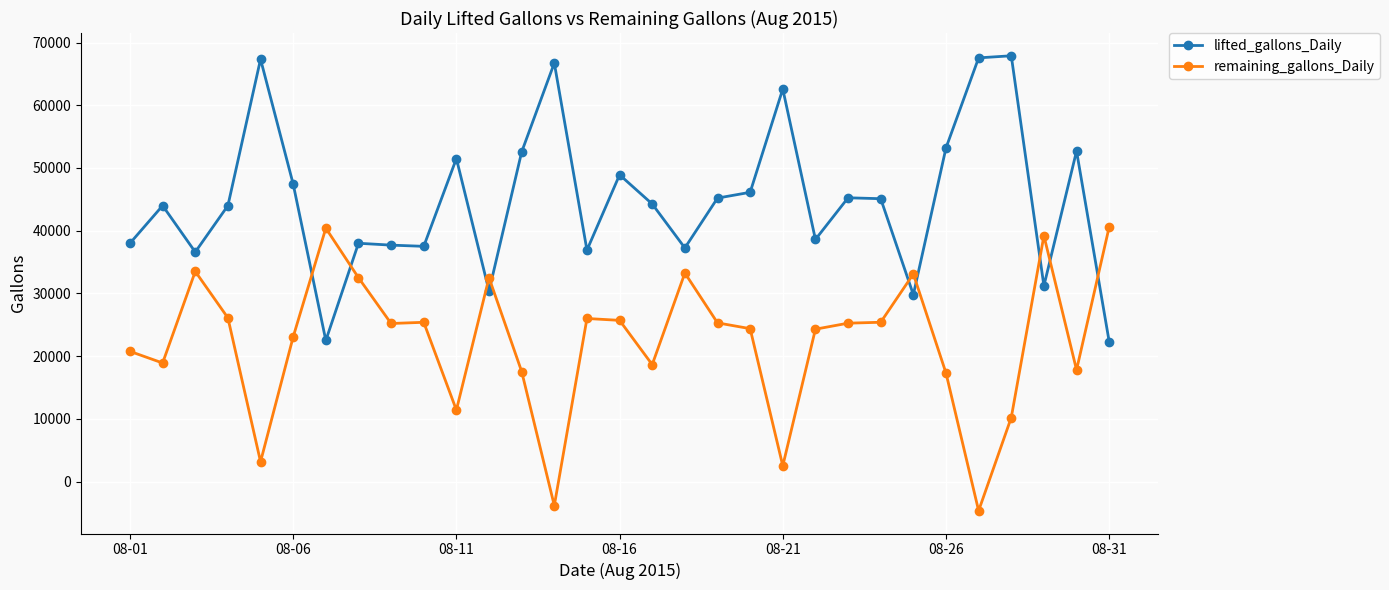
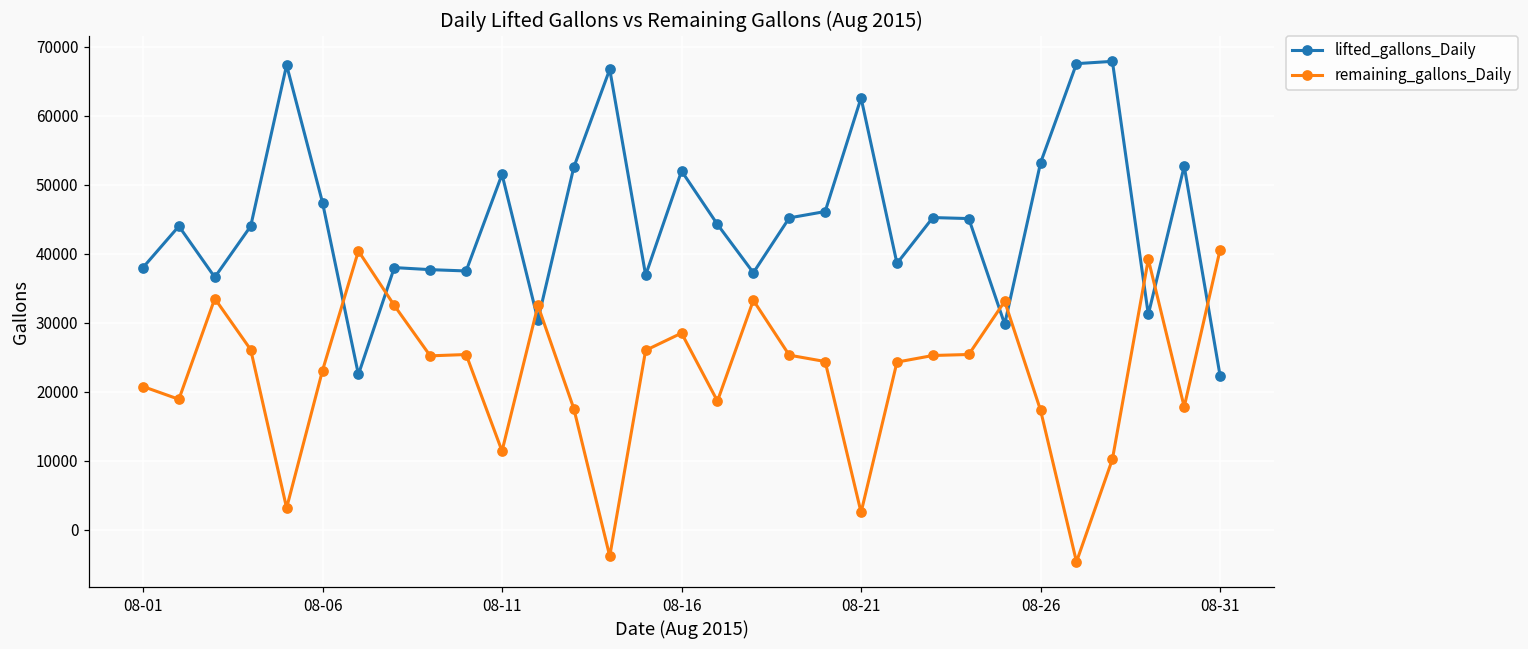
  {
    "lifted_gallons_Daily": {
      "08-01": 38000,
      "08-06": 47000,
      "08-11": 52000,
-     "08-16": 49000,
+     "08-16": 52000,
      "08-21": 63000,
      "08-26": 53000,
      "08-31": 22000
    },
    "remaining_gallons_Daily": {
      "08-01": 21000,
      "08-06": 23000,
      "08-11": 11000,
-     "08-16": 26000,
+     "08-16": 29000,
      "08-21": 3000,
      "08-26": 17000,
      "08-31": 41000
    }
  }
